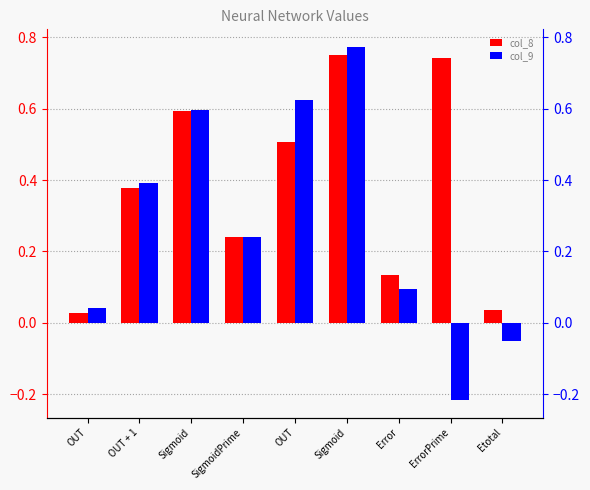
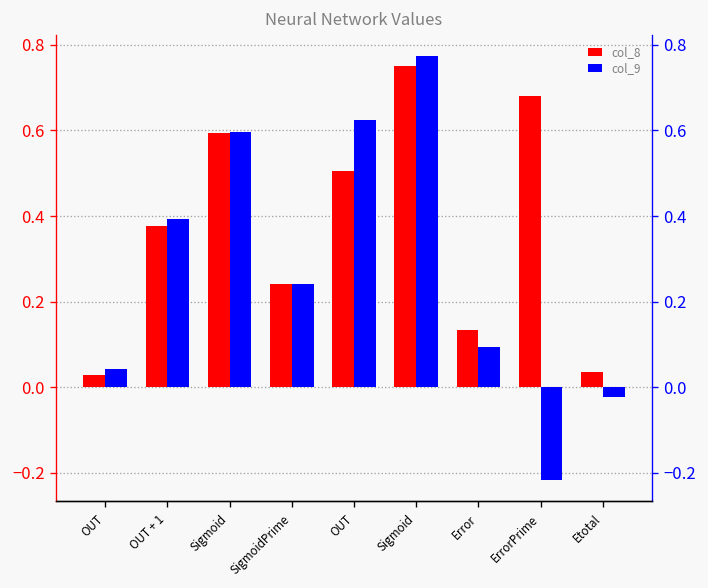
  {
    "col_8": {
      "OUT + 1": 0.38,
      "SigmoidPrime": 0.24,
      "Error": 0.13,
-     "ErrorPrime": 0.74,
+     "ErrorPrime": 0.68,
      "Etotal": 0.03
    },
    "col_9": {
      "OUT + 1": 0.39,
      "SigmoidPrime": 0.24,
      "Error": 0.09,
      "ErrorPrime": -0.22,
-     "Etotal": -0.05
+     "Etotal": -0.02
    }
  }
